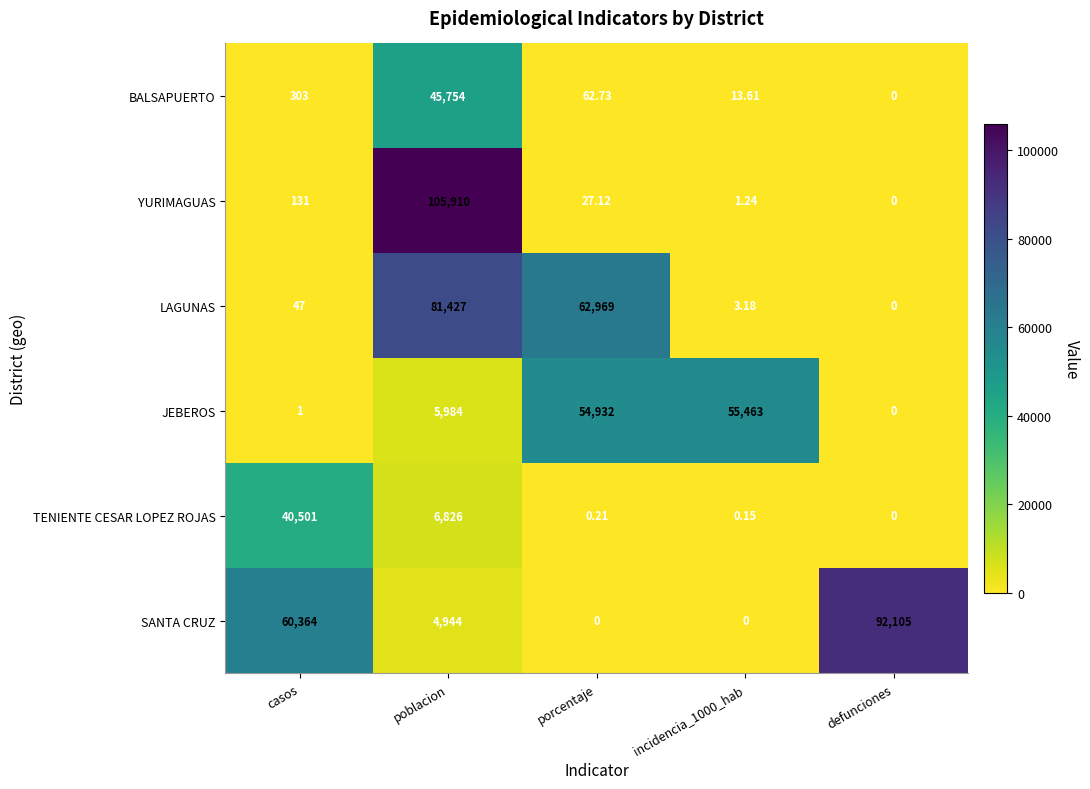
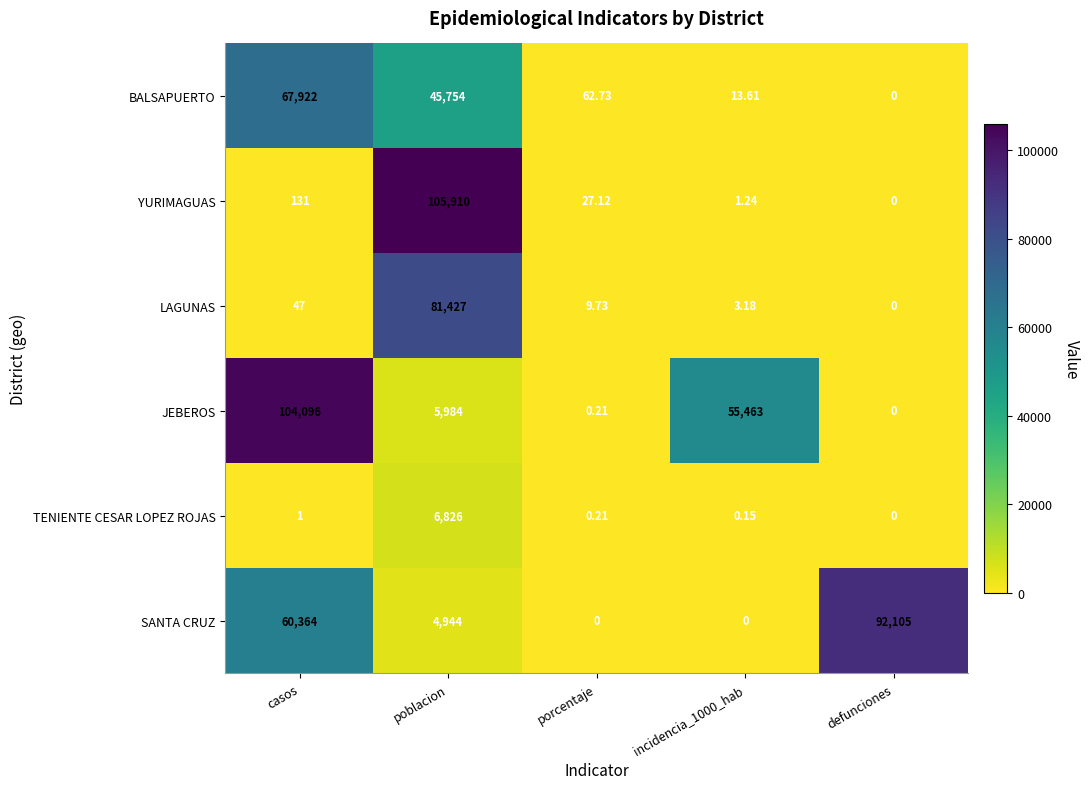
  {
    "BALSAPUERTO": {
-     "casos": "303",
+     "casos": "67,922",
      "poblacion": "45,754",
      "porcentaje": "62.73",
      "incidencia_1000_hab": "13.61",
      "defunciones": "0"
    },
    "YURIMAGUAS": {
      "casos": "131",
      "poblacion": "105,910",
      "porcentaje": "27.12",
      "incidencia_1000_hab": "1.24",
      "defunciones": "0"
    },
    "LAGUNAS": {
      "casos": "47",
      "poblacion": "81,427",
-     "porcentaje": "62,969",
+     "porcentaje": "9.73",
      "incidencia_1000_hab": "3.18",
      "defunciones": "0"
    },
    "JEBEROS": {
-     "casos": "1",
+     "casos": "104,096",
      "poblacion": "5,984",
-     "porcentaje": "54,932",
+     "porcentaje": "0.21",
      "incidencia_1000_hab": "55,463",
      "defunciones": "0"
    },
    "TENIENTE CESAR LOPEZ ROJAS": {
-     "casos": "40,501",
+     "casos": "1",
      "poblacion": "6,826",
      "porcentaje": "0.21",
      "incidencia_1000_hab": "0.15",
      "defunciones": "0"
    },
    "SANTA CRUZ": {
      "casos": "60,364",
      "poblacion": "4,944",
      "porcentaje": "0",
      "incidencia_1000_hab": "0",
      "defunciones": "92,105"
    }
  }
